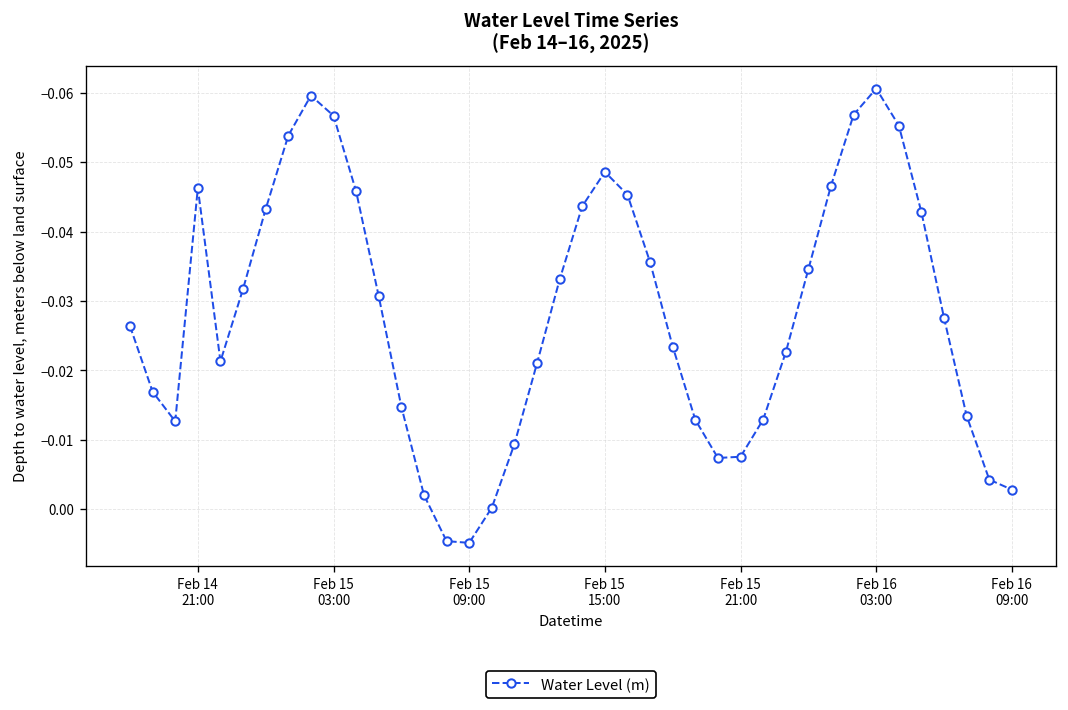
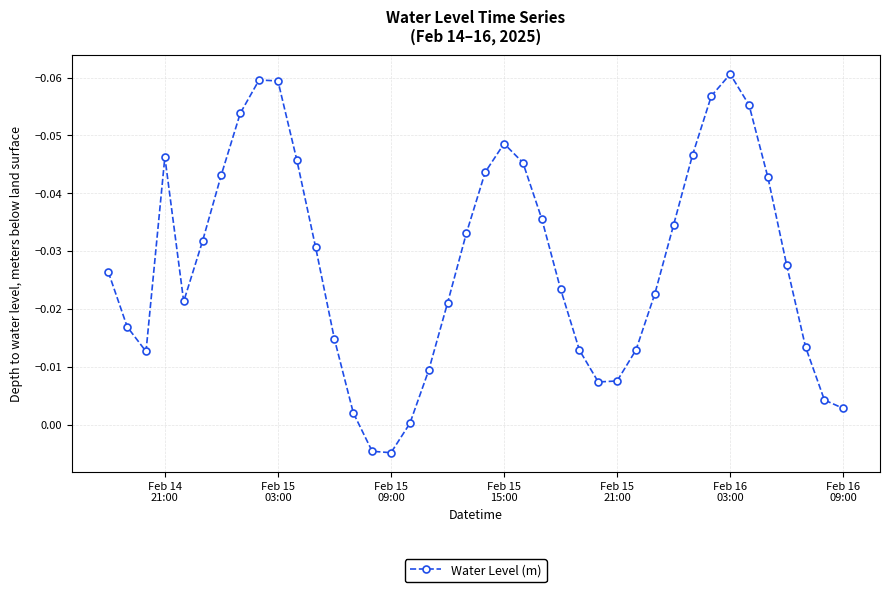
  {
    "Feb 14 21:00": -0.046,
-   "Feb 15 03:00": -0.057,
+   "Feb 15 03:00": -0.059,
    "Feb 15 09:00": 0.005,
    "Feb 15 15:00": -0.049,
    "Feb 15 21:00": -0.008,
    "Feb 16 03:00": -0.061,
    "Feb 16 09:00": -0.003
  }
